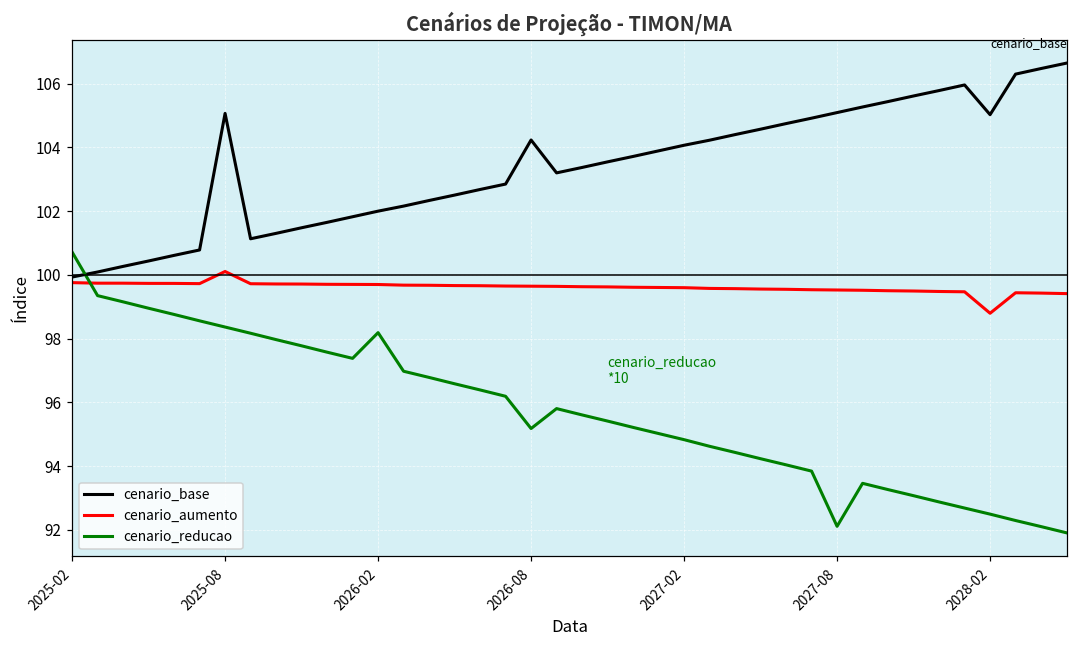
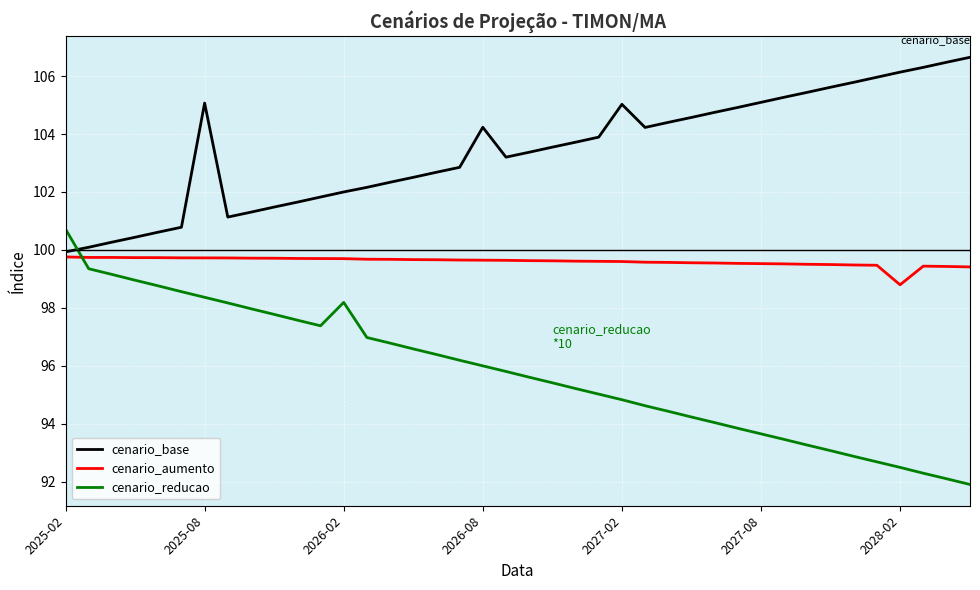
  {
    "cenario_base": {
      "2025-02": 99.9,
      "2025-08": 105.1,
      "2026-02": 102.0,
      "2026-08": 104.2,
-     "2027-02": 104.1,
+     "2027-02": 105.0,
      "2027-08": 105.1,
-     "2028-02": 105.0
+     "2028-02": 106.1
    },
    "cenario_aumento": {
      "2025-02": 99.8,
-     "2025-08": 100.1,
+     "2025-08": 99.7,
      "2026-02": 99.7,
      "2026-08": 99.6,
      "2027-02": 99.6,
      "2027-08": 99.5,
      "2028-02": 98.8
    },
    "cenario_reducao": {
      "2025-02": 100.7,
      "2025-08": 98.4,
      "2026-02": 98.2,
-     "2026-08": 95.2,
+     "2026-08": 96.0,
      "2027-02": 94.8,
-     "2027-08": 92.1,
+     "2027-08": 93.7,
      "2028-02": 92.5
    }
  }
